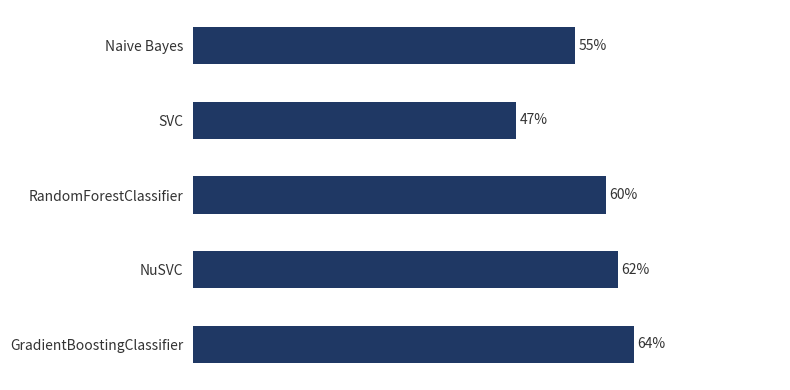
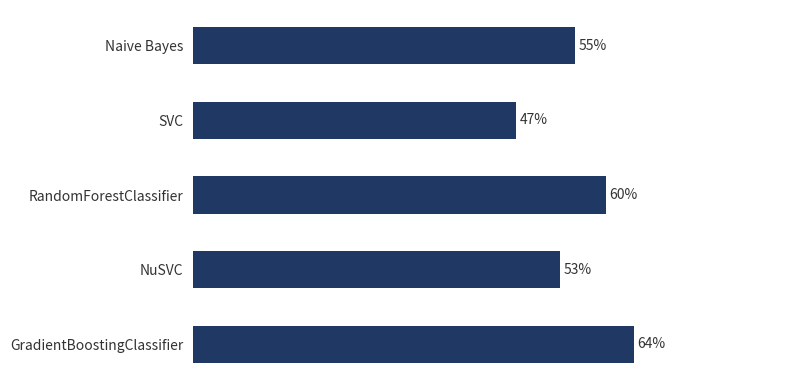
  {
    "Naive Bayes": "55%",
    "SVC": "47%",
    "RandomForestClassifier": "60%",
-   "NuSVC": "62%",
+   "NuSVC": "53%",
    "GradientBoostingClassifier": "64%"
  }
